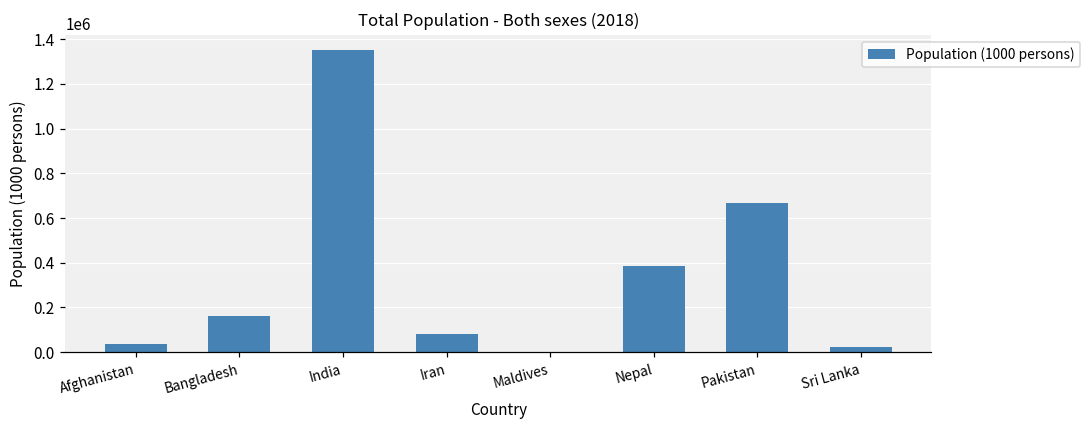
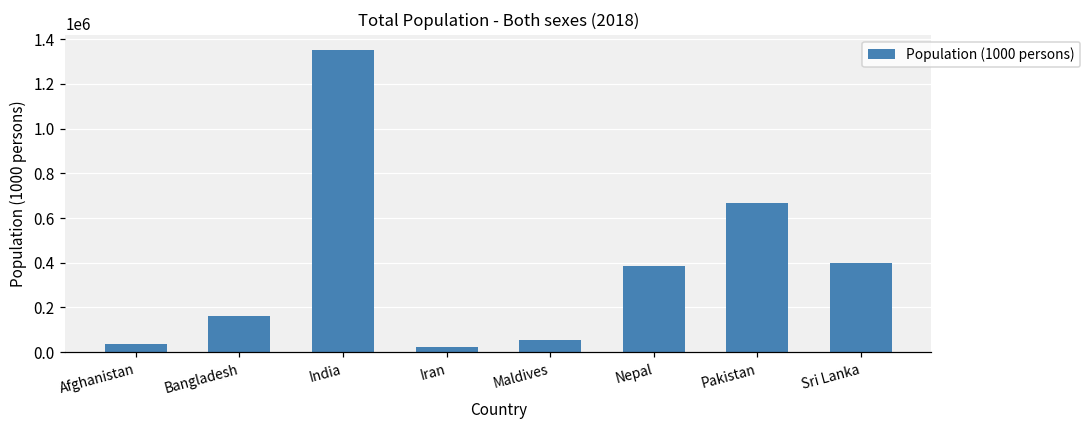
  {
    "Afghanistan": 40000,
    "Bangladesh": 160000,
    "India": 1350000,
-   "Iran": 80000,
-   "Maldives": 0,
+   "Iran": 20000,
+   "Maldives": 50000,
    "Nepal": 390000,
    "Pakistan": 670000,
-   "Sri Lanka": 20000
+   "Sri Lanka": 400000
  }
